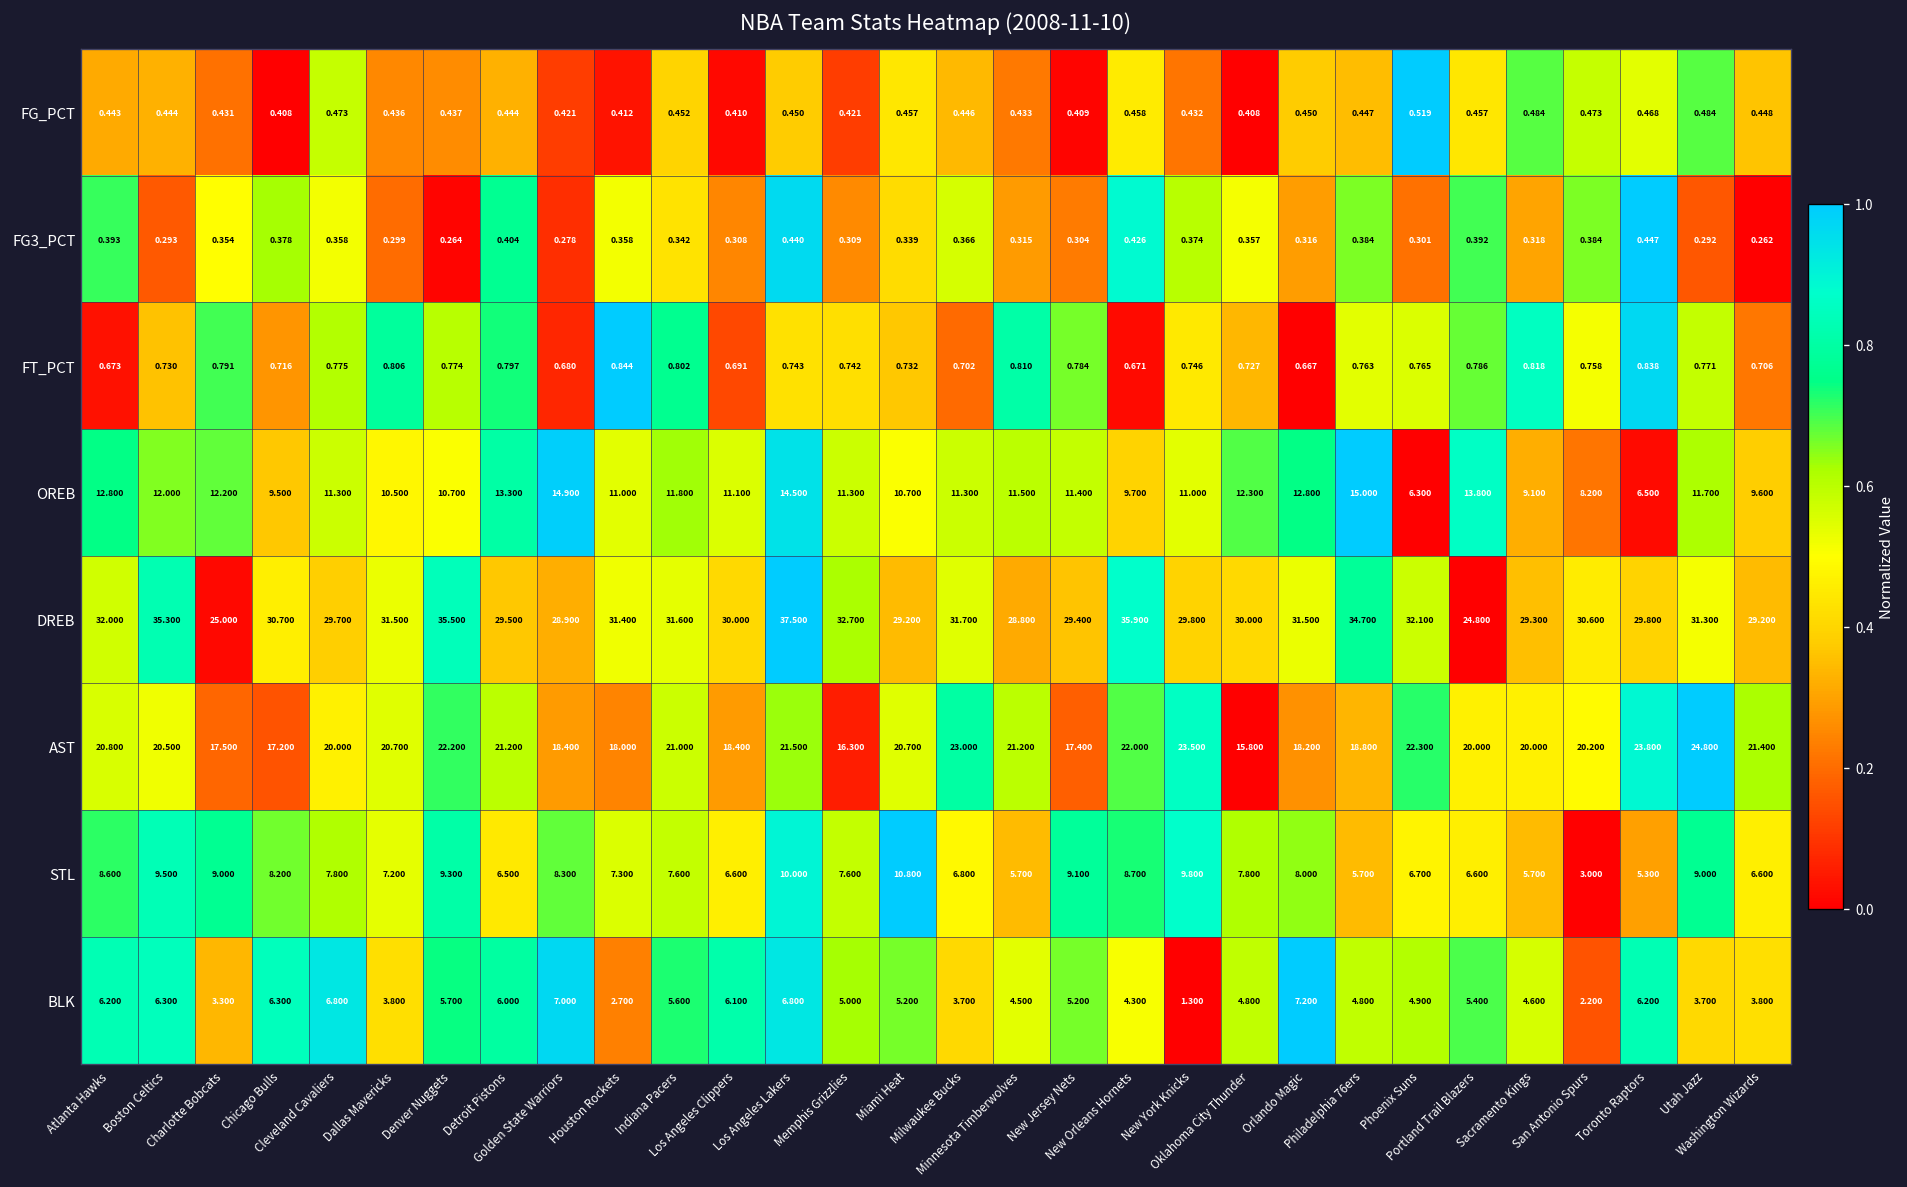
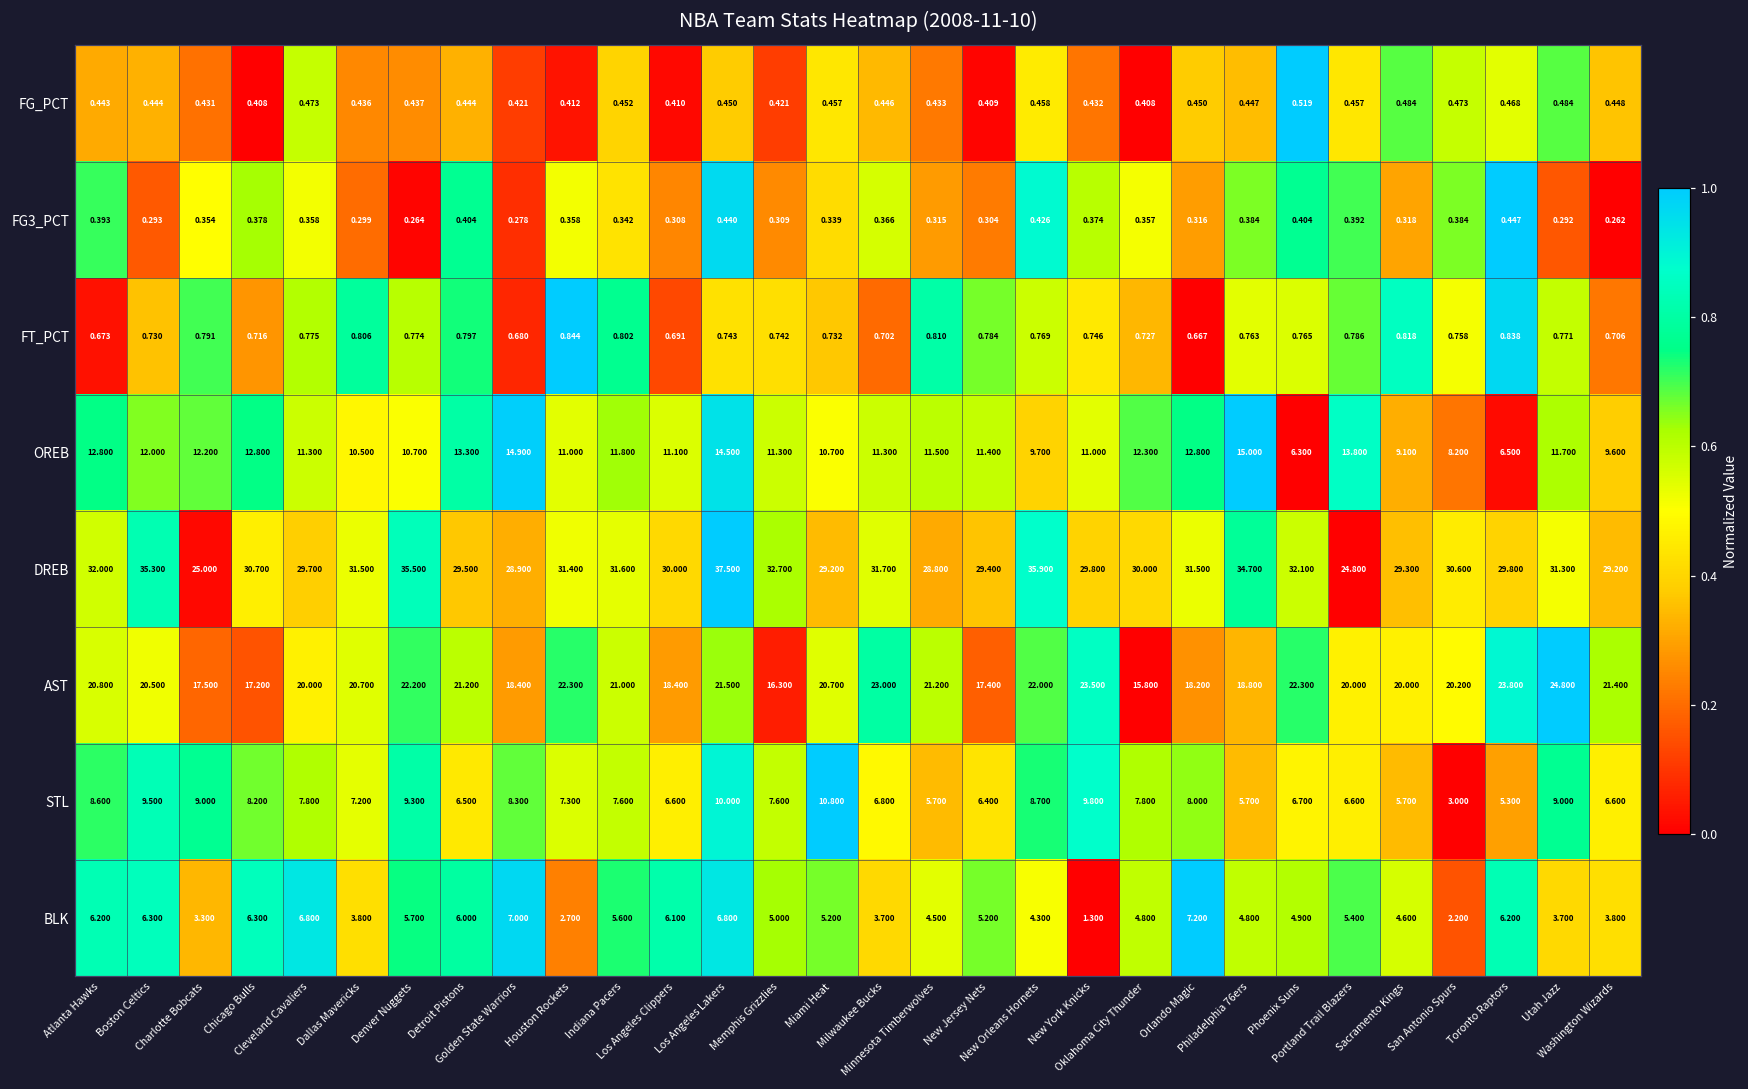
  {
    "FG3_PCT": {
      "Atlanta Hawks": 0.393,
      "Boston Celtics": 0.293,
      "Charlotte Bobcats": 0.354,
      "Chicago Bulls": 0.378,
      "Cleveland Cavaliers": 0.358,
      "Dallas Mavericks": 0.299,
      "Denver Nuggets": 0.264,
      "Detroit Pistons": 0.404,
      "Golden State Warriors": 0.278,
      "Houston Rockets": 0.358,
      "Indiana Pacers": 0.342,
      "Los Angeles Clippers": 0.308,
      "Los Angeles Lakers": 0.440,
      "Memphis Grizzlies": 0.309,
      "Miami Heat": 0.339,
      "Milwaukee Bucks": 0.366,
      "Minnesota Timberwolves": 0.315,
      "New Jersey Nets": 0.304,
      "New Orleans Hornets": 0.426,
      "New York Knicks": 0.374,
      "Oklahoma City Thunder": 0.357,
      "Orlando Magic": 0.316,
      "Philadelphia 76ers": 0.384,
-     "Phoenix Suns": 0.301,
+     "Phoenix Suns": 0.404,
      "Portland Trail Blazers": 0.392,
      "Sacramento Kings": 0.318,
      "San Antonio Spurs": 0.384,
      "Toronto Raptors": 0.447,
      "Utah Jazz": 0.292,
      "Washington Wizards": 0.262
    },
    "FT_PCT": {
      "Atlanta Hawks": 0.673,
      "Boston Celtics": 0.730,
      "Charlotte Bobcats": 0.791,
      "Chicago Bulls": 0.716,
      "Cleveland Cavaliers": 0.775,
      "Dallas Mavericks": 0.806,
      "Denver Nuggets": 0.774,
      "Detroit Pistons": 0.797,
      "Golden State Warriors": 0.680,
      "Houston Rockets": 0.844,
      "Indiana Pacers": 0.802,
      "Los Angeles Clippers": 0.691,
      "Los Angeles Lakers": 0.743,
      "Memphis Grizzlies": 0.742,
      "Miami Heat": 0.732,
      "Milwaukee Bucks": 0.702,
      "Minnesota Timberwolves": 0.810,
      "New Jersey Nets": 0.784,
-     "New Orleans Hornets": 0.671,
+     "New Orleans Hornets": 0.769,
      "New York Knicks": 0.746,
      "Oklahoma City Thunder": 0.727,
      "Orlando Magic": 0.667,
      "Philadelphia 76ers": 0.763,
      "Phoenix Suns": 0.765,
      "Portland Trail Blazers": 0.786,
      "Sacramento Kings": 0.818,
      "San Antonio Spurs": 0.758,
      "Toronto Raptors": 0.838,
      "Utah Jazz": 0.771,
      "Washington Wizards": 0.706
    },
    "OREB": {
      "Atlanta Hawks": 12.800,
      "Boston Celtics": 12.000,
      "Charlotte Bobcats": 12.200,
-     "Chicago Bulls": 9.500,
+     "Chicago Bulls": 12.800,
      "Cleveland Cavaliers": 11.300,
      "Dallas Mavericks": 10.500,
      "Denver Nuggets": 10.700,
      "Detroit Pistons": 13.300,
      "Golden State Warriors": 14.900,
      "Houston Rockets": 11.000,
      "Indiana Pacers": 11.800,
      "Los Angeles Clippers": 11.100,
      "Los Angeles Lakers": 14.500,
      "Memphis Grizzlies": 11.300,
      "Miami Heat": 10.700,
      "Milwaukee Bucks": 11.300,
      "Minnesota Timberwolves": 11.500,
      "New Jersey Nets": 11.400,
      "New Orleans Hornets": 9.700,
      "New York Knicks": 11.000,
      "Oklahoma City Thunder": 12.300,
      "Orlando Magic": 12.800,
      "Philadelphia 76ers": 15.000,
      "Phoenix Suns": 6.300,
      "Portland Trail Blazers": 13.800,
      "Sacramento Kings": 9.100,
      "San Antonio Spurs": 8.200,
      "Toronto Raptors": 6.500,
      "Utah Jazz": 11.700,
      "Washington Wizards": 9.600
    },
    "AST": {
      "Atlanta Hawks": 20.800,
      "Boston Celtics": 20.500,
      "Charlotte Bobcats": 17.500,
      "Chicago Bulls": 17.200,
      "Cleveland Cavaliers": 20.000,
      "Dallas Mavericks": 20.700,
      "Denver Nuggets": 22.200,
      "Detroit Pistons": 21.200,
      "Golden State Warriors": 18.400,
-     "Houston Rockets": 18.000,
+     "Houston Rockets": 22.300,
      "Indiana Pacers": 21.000,
      "Los Angeles Clippers": 18.400,
      "Los Angeles Lakers": 21.500,
      "Memphis Grizzlies": 16.300,
      "Miami Heat": 20.700,
      "Milwaukee Bucks": 23.000,
      "Minnesota Timberwolves": 21.200,
      "New Jersey Nets": 17.400,
      "New Orleans Hornets": 22.000,
      "New York Knicks": 23.500,
      "Oklahoma City Thunder": 15.800,
      "Orlando Magic": 18.200,
      "Philadelphia 76ers": 18.800,
      "Phoenix Suns": 22.300,
      "Portland Trail Blazers": 20.000,
      "Sacramento Kings": 20.000,
      "San Antonio Spurs": 20.200,
      "Toronto Raptors": 23.800,
      "Utah Jazz": 24.800,
      "Washington Wizards": 21.400
    },
    "STL": {
      "Atlanta Hawks": 8.600,
      "Boston Celtics": 9.500,
      "Charlotte Bobcats": 9.000,
      "Chicago Bulls": 8.200,
      "Cleveland Cavaliers": 7.800,
      "Dallas Mavericks": 7.200,
      "Denver Nuggets": 9.300,
      "Detroit Pistons": 6.500,
      "Golden State Warriors": 8.300,
      "Houston Rockets": 7.300,
      "Indiana Pacers": 7.600,
      "Los Angeles Clippers": 6.600,
      "Los Angeles Lakers": 10.000,
      "Memphis Grizzlies": 7.600,
      "Miami Heat": 10.800,
      "Milwaukee Bucks": 6.800,
      "Minnesota Timberwolves": 5.700,
-     "New Jersey Nets": 9.100,
+     "New Jersey Nets": 6.400,
      "New Orleans Hornets": 8.700,
      "New York Knicks": 9.800,
      "Oklahoma City Thunder": 7.800,
      "Orlando Magic": 8.000,
      "Philadelphia 76ers": 5.700,
      "Phoenix Suns": 6.700,
      "Portland Trail Blazers": 6.600,
      "Sacramento Kings": 5.700,
      "San Antonio Spurs": 3.000,
      "Toronto Raptors": 5.300,
      "Utah Jazz": 9.000,
      "Washington Wizards": 6.600
    }
  }
